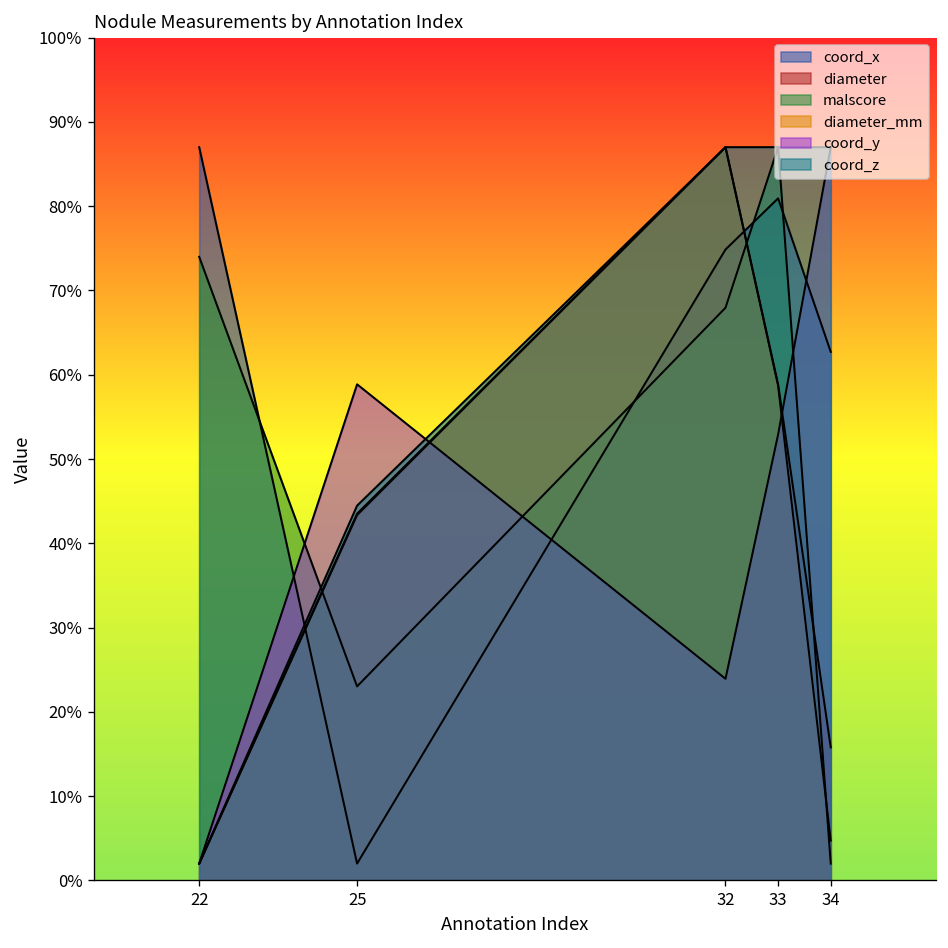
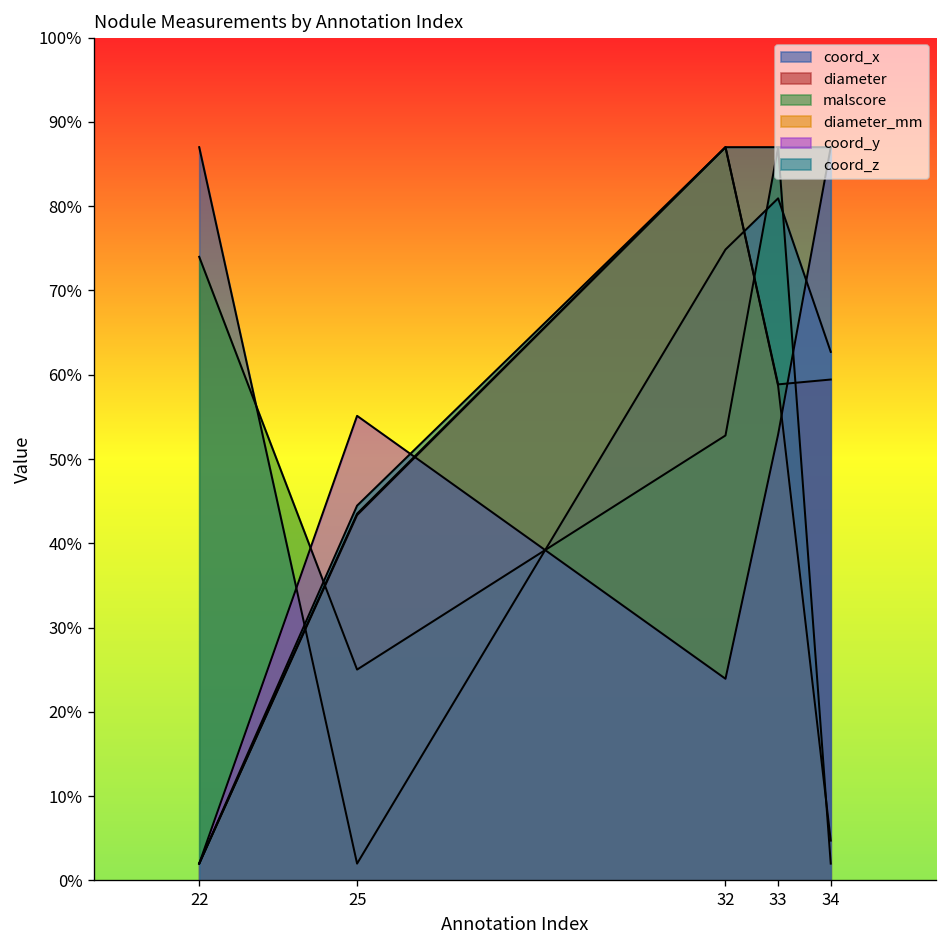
  {
    "diameter": {
-     "34": "16%"
+     "34": "59%"
    },
    "malscore": {
      "22": "74%",
-     "25": "23%",
-     "32": "68%",
+     "25": "25%",
+     "32": "53%",
      "34": "2%"
    },
    "diameter_mm": {
      "34": "5%"
    },
    "coord_y": {
-     "25": "59%",
+     "25": "55%",
      "32": "24%",
      "33": "53%"
    }
  }
